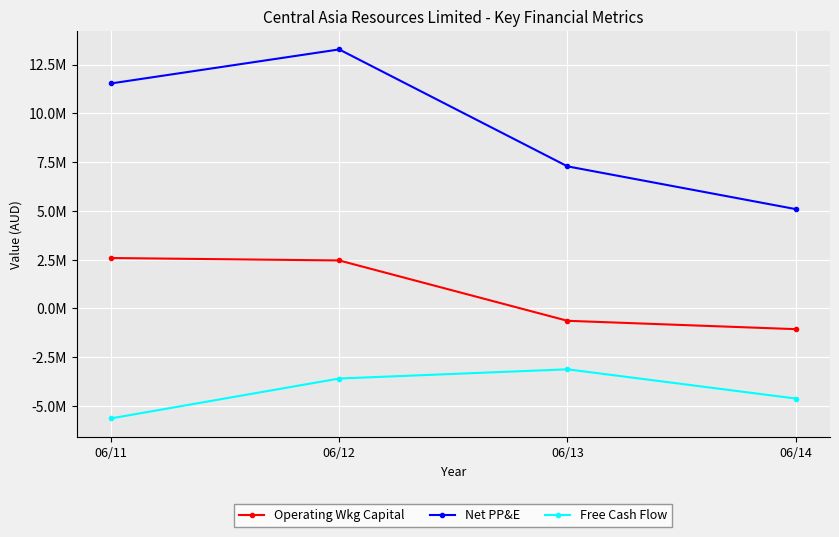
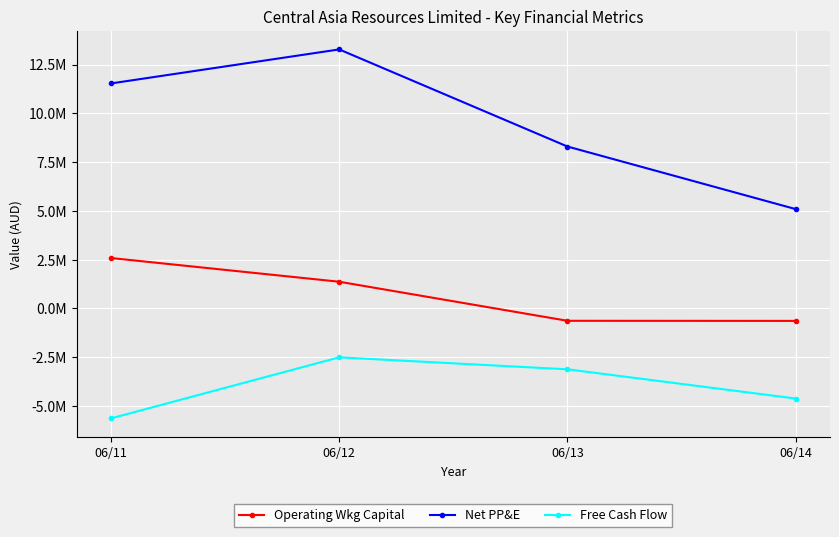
  {
    "Operating Wkg Capital": {
      "06/11": 2600000,
-     "06/12": 2500000,
+     "06/12": 1400000,
      "06/13": -600000,
-     "06/14": -1100000
+     "06/14": -600000
    },
    "Net PP&E": {
      "06/11": 11500000,
      "06/12": 13300000,
-     "06/13": 7300000,
+     "06/13": 8300000,
      "06/14": 5100000
    },
    "Free Cash Flow": {
      "06/11": -5600000,
-     "06/12": -3600000,
+     "06/12": -2500000,
      "06/13": -3100000,
      "06/14": -4600000
    }
  }
